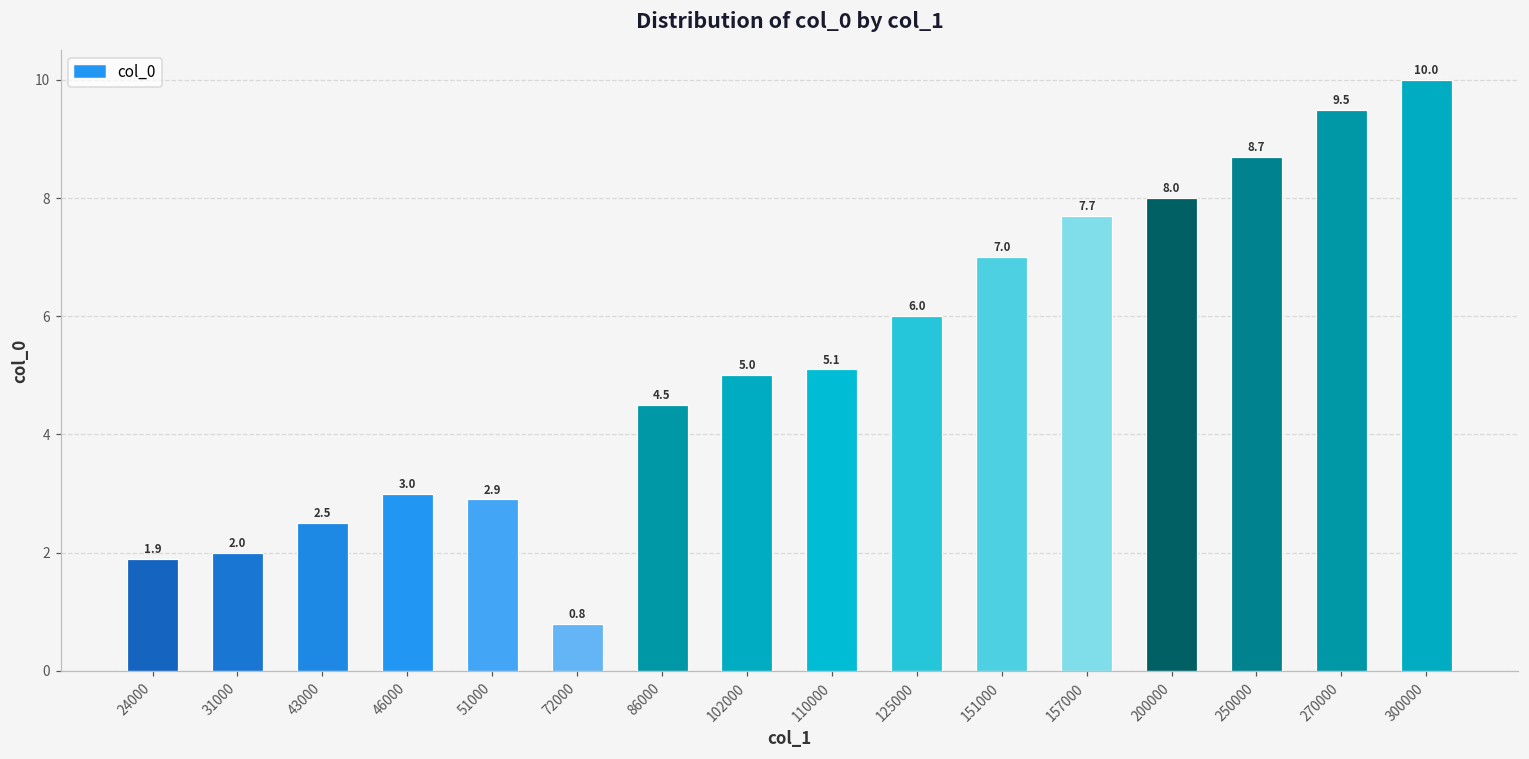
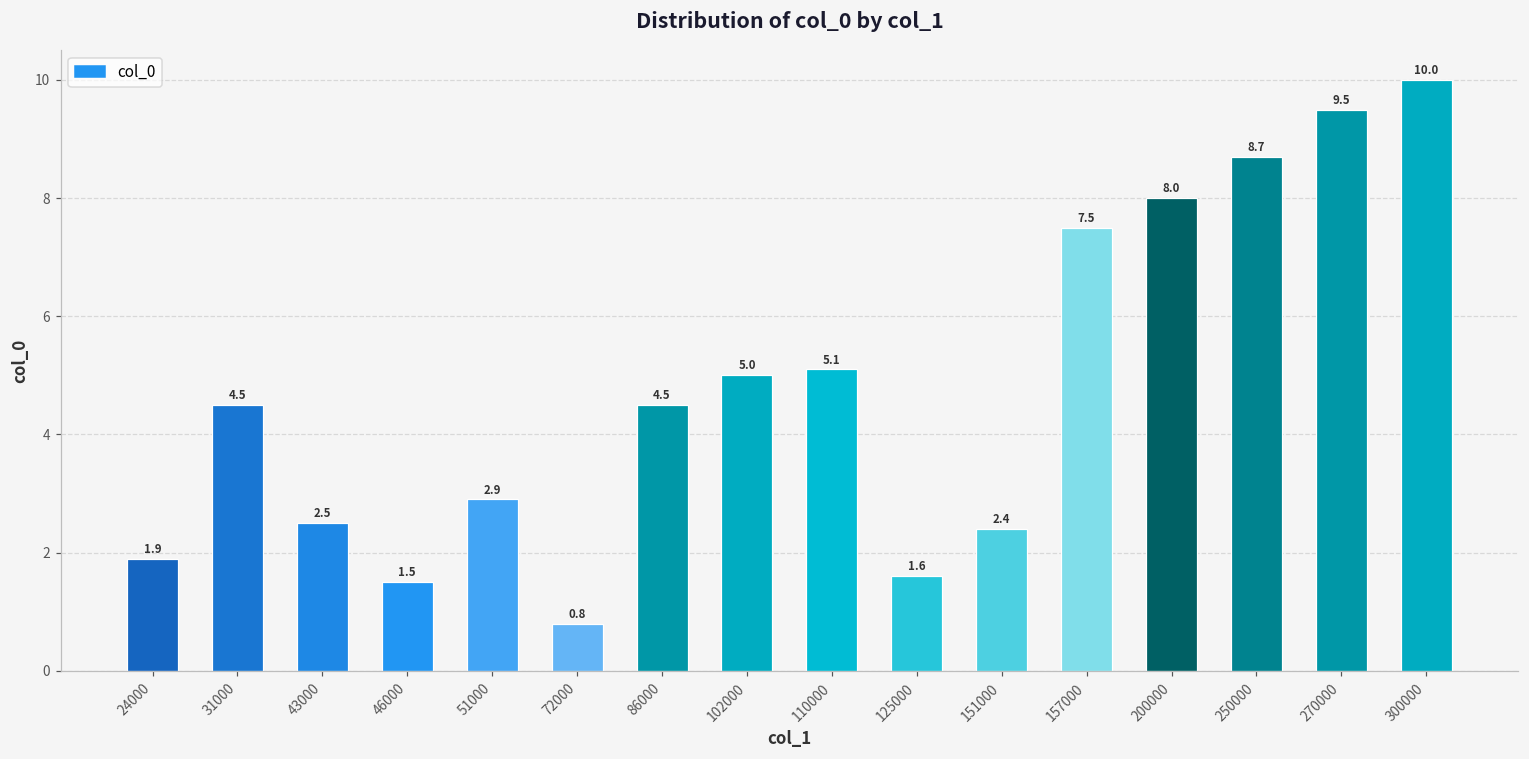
  {
    "24000": 1.9,
-   "31000": 2.0,
+   "31000": 4.5,
    "43000": 2.5,
-   "46000": 3.0,
+   "46000": 1.5,
    "51000": 2.9,
    "72000": 0.8,
    "86000": 4.5,
    "102000": 5.0,
    "110000": 5.1,
-   "125000": 6.0,
-   "151000": 7.0,
-   "157000": 7.7,
+   "125000": 1.6,
+   "151000": 2.4,
+   "157000": 7.5,
    "200000": 8.0,
    "250000": 8.7,
    "270000": 9.5,
    "300000": 10.0
  }
